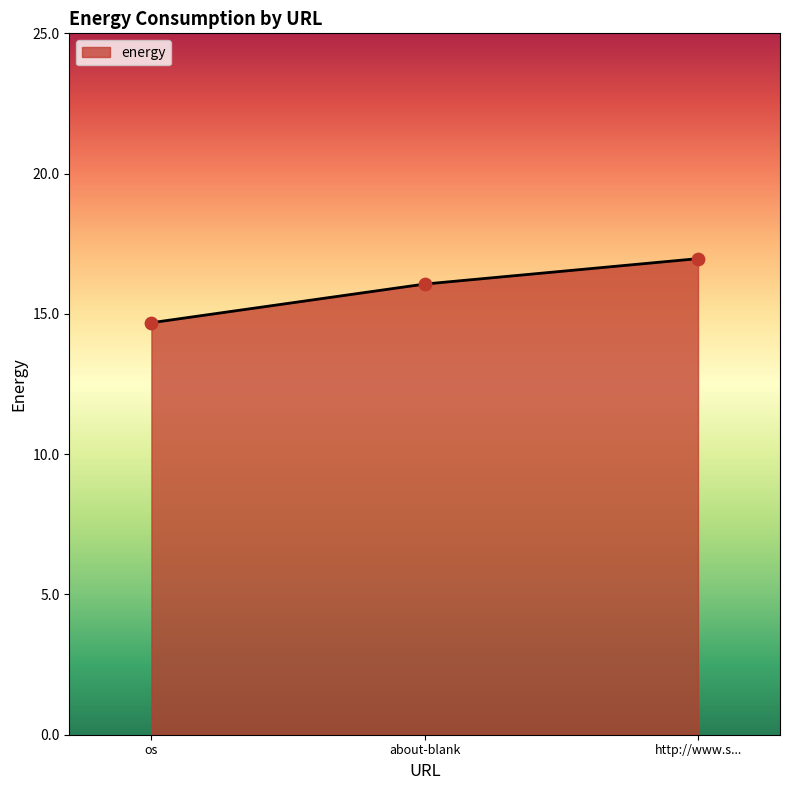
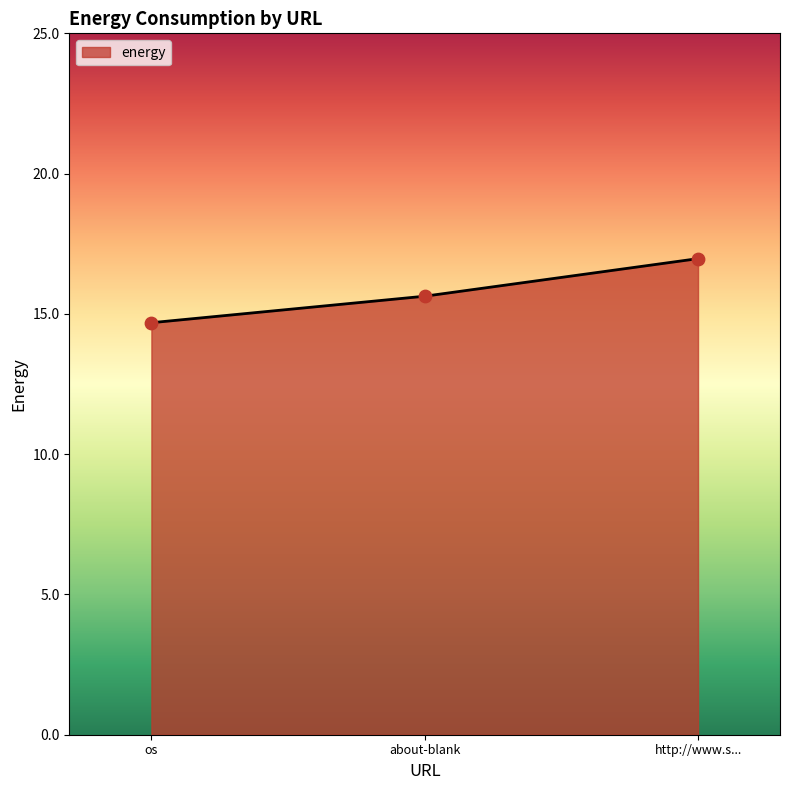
  {
    "os": 14.7,
-   "about-blank": 16.1,
+   "about-blank": 15.6,
    "http://www.s...": 17.0
  }
